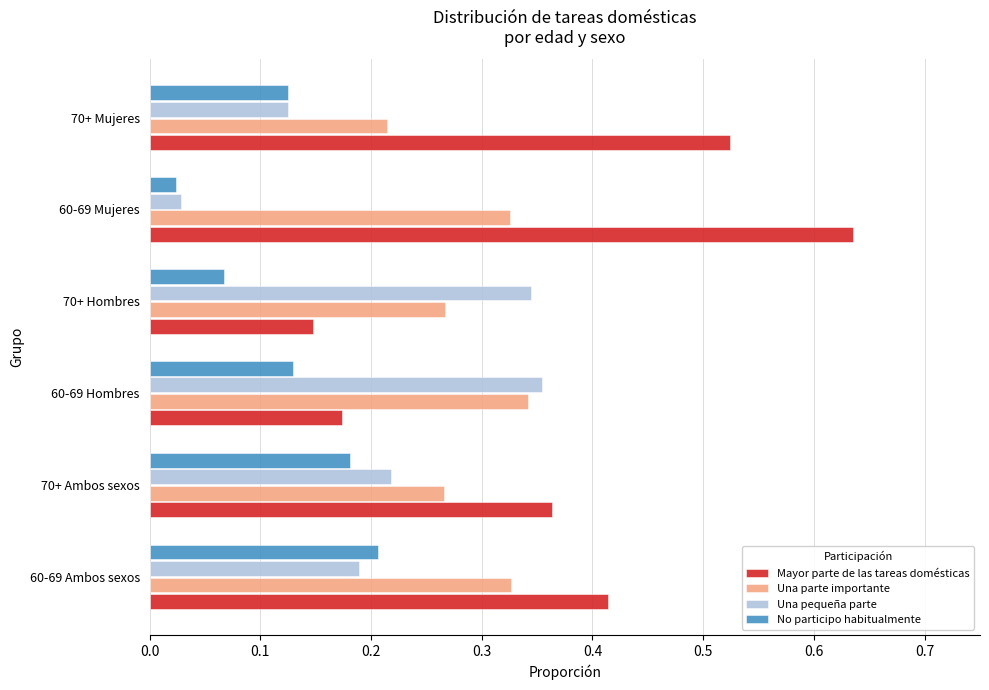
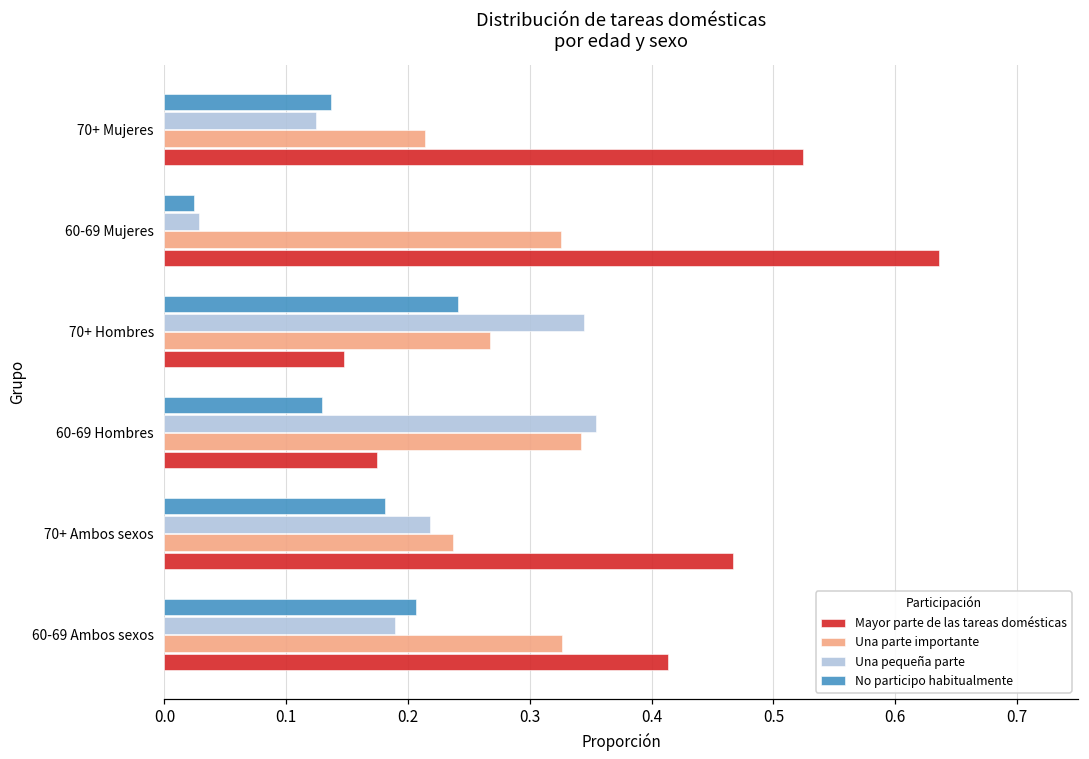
  {
    "Mayor parte de las tareas domésticas": {
      "70+ Mujeres": 0.524,
      "60-69 Mujeres": 0.636,
      "70+ Hombres": 0.148,
      "60-69 Hombres": 0.174,
-     "70+ Ambos sexos": 0.364,
+     "70+ Ambos sexos": 0.467,
      "60-69 Ambos sexos": 0.414
    },
    "Una parte importante": {
      "70+ Mujeres": 0.214,
      "60-69 Mujeres": 0.326,
      "70+ Hombres": 0.267,
      "60-69 Hombres": 0.342,
-     "70+ Ambos sexos": 0.266,
+     "70+ Ambos sexos": 0.237,
      "60-69 Ambos sexos": 0.326
    },
    "Una pequeña parte": {
      "70+ Mujeres": 0.125,
      "60-69 Mujeres": 0.029,
      "70+ Hombres": 0.344,
      "60-69 Hombres": 0.354,
      "70+ Ambos sexos": 0.218,
      "60-69 Ambos sexos": 0.189
    },
    "No participo habitualmente": {
-     "70+ Mujeres": 0.125,
+     "70+ Mujeres": 0.137,
      "60-69 Mujeres": 0.024,
-     "70+ Hombres": 0.067,
+     "70+ Hombres": 0.241,
      "60-69 Hombres": 0.129,
      "70+ Ambos sexos": 0.181,
      "60-69 Ambos sexos": 0.207
    }
  }
